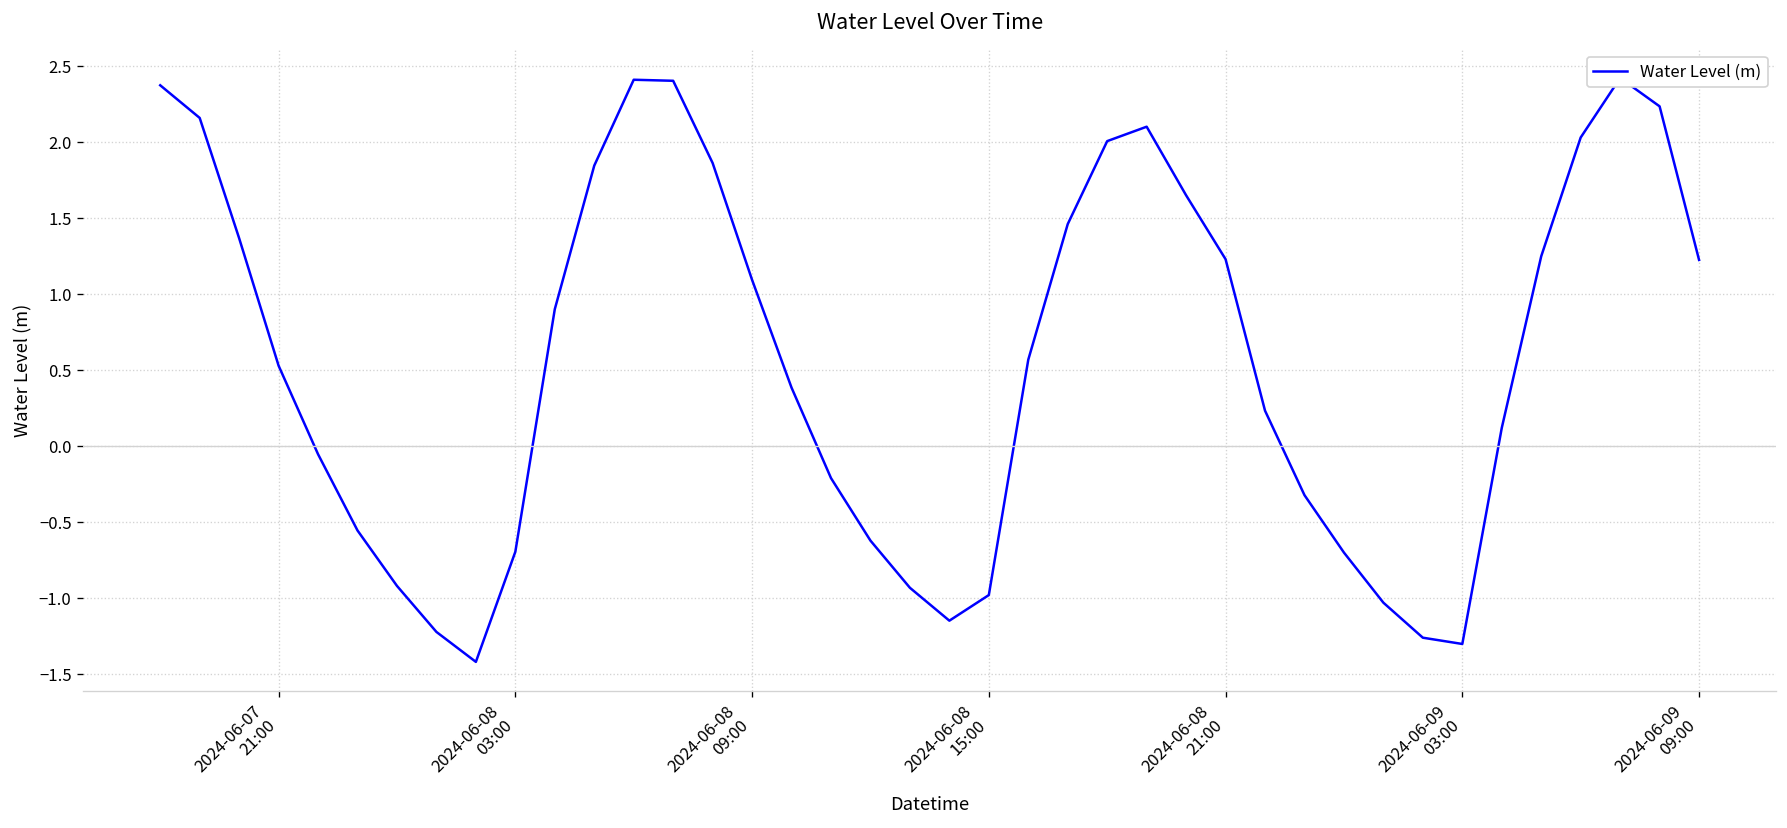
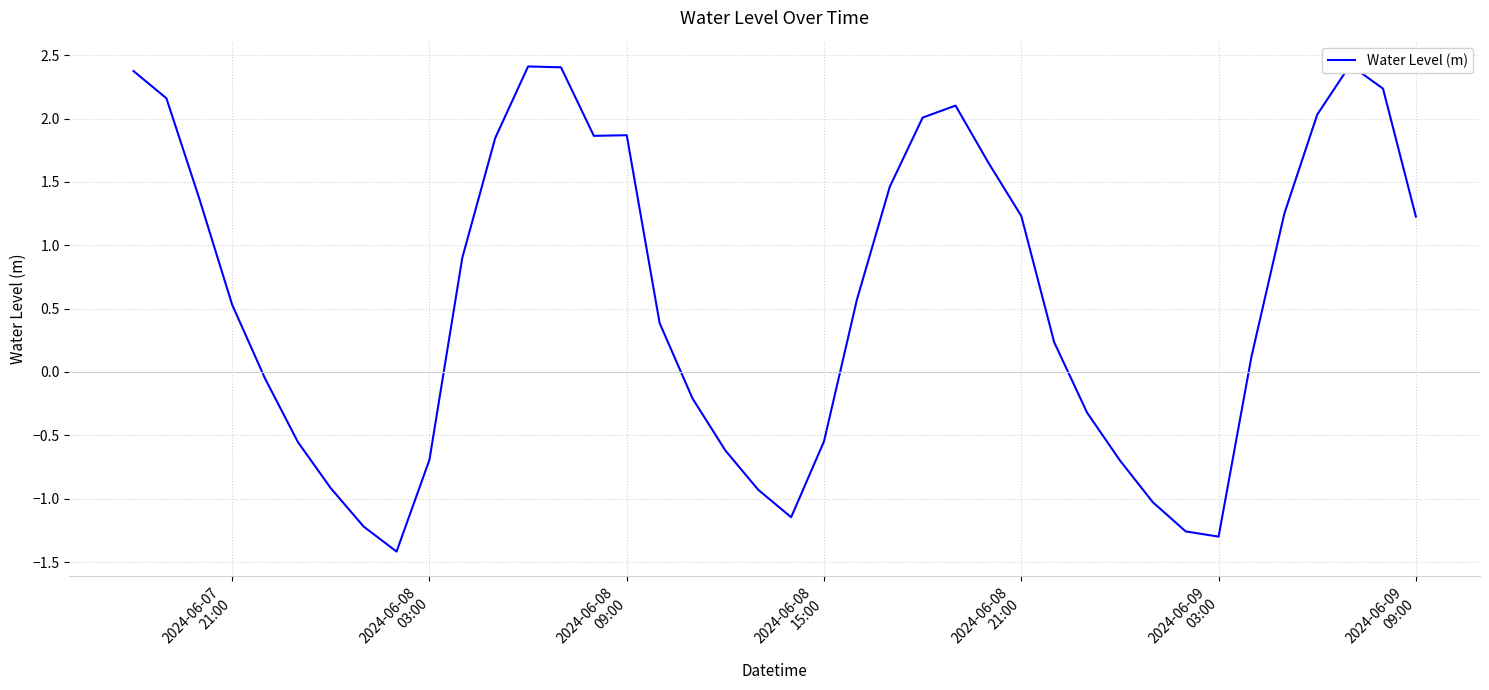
  {
    "2024-06-07 21:00": 0.53,
    "2024-06-08 03:00": -0.69,
-   "2024-06-08 09:00": 1.09,
-   "2024-06-08 15:00": -0.98,
+   "2024-06-08 09:00": 1.87,
+   "2024-06-08 15:00": -0.55,
    "2024-06-08 21:00": 1.23,
    "2024-06-09 03:00": -1.30,
    "2024-06-09 09:00": 1.23
  }
